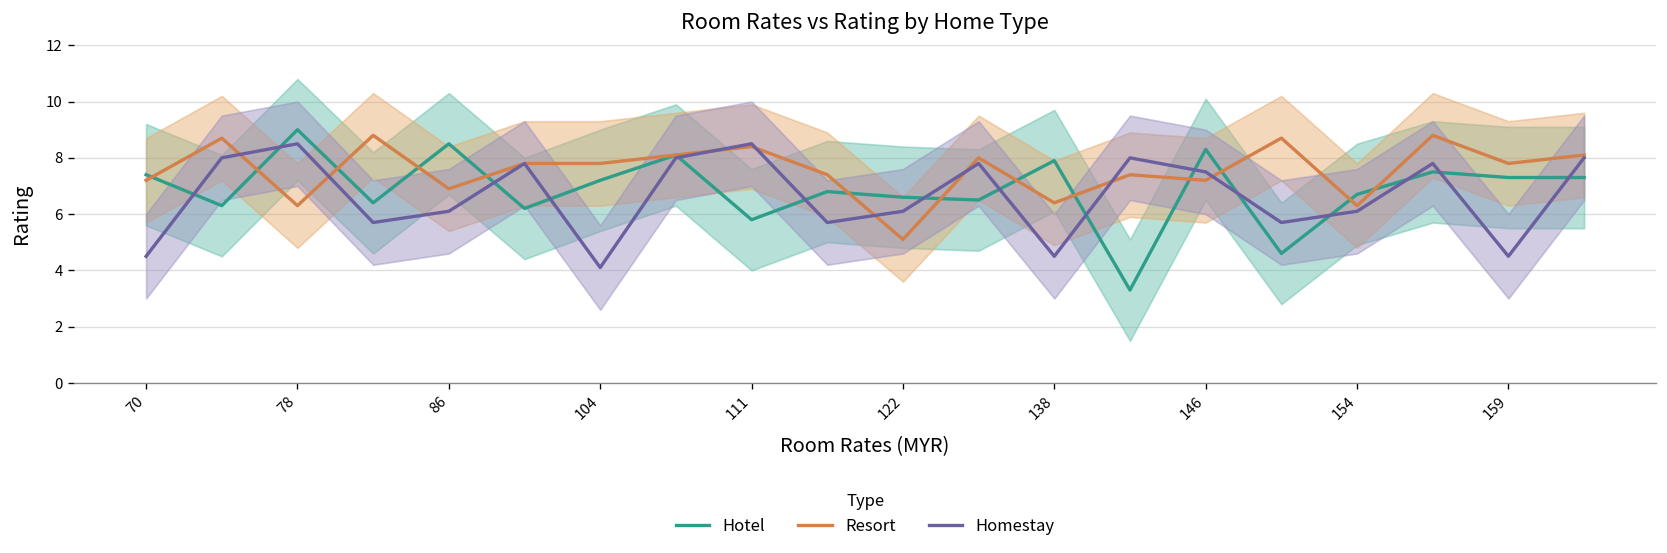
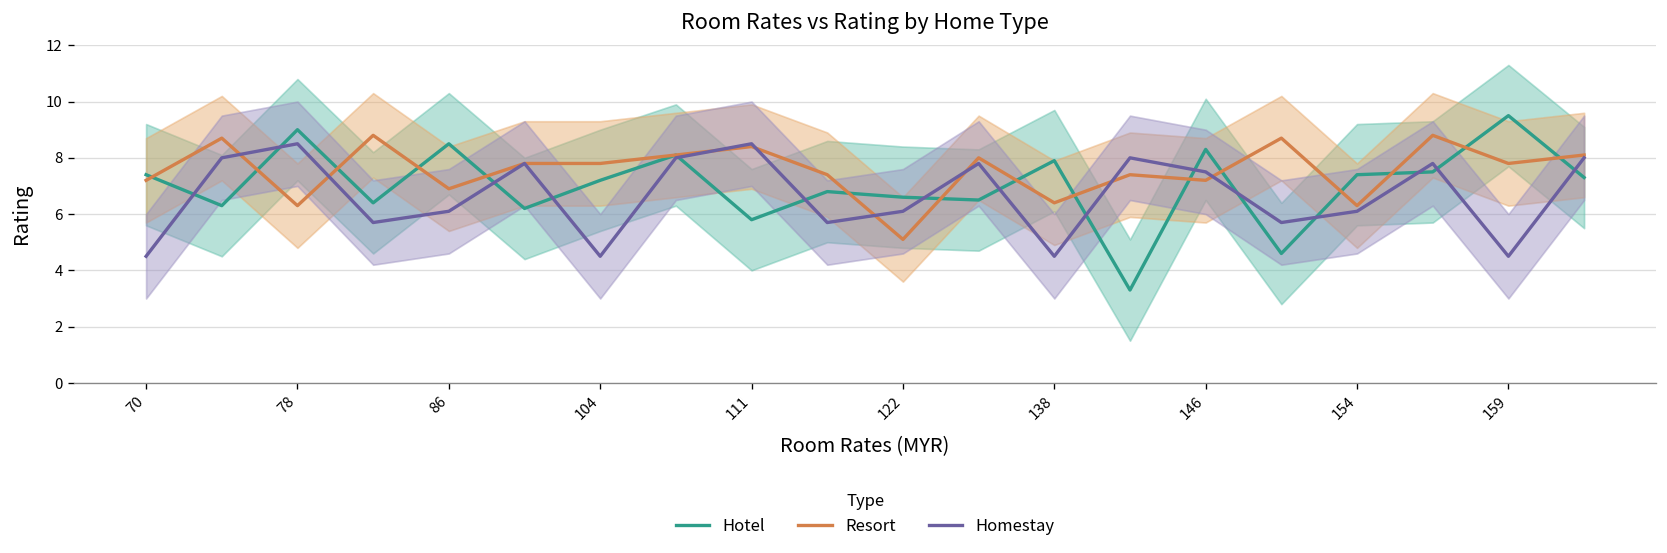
  {
    "Hotel": {
      "70": 7.4,
      "78": 9.0,
      "104": 7.2,
      "111": 5.8,
      "146": 8.3,
-     "154": 6.7,
-     "159": 7.3
+     "154": 7.4,
+     "159": 9.5
    },
    "Homestay": {
      "70": 4.5,
      "78": 8.5,
      "86": 6.1,
-     "104": 4.1,
+     "104": 4.5,
      "122": 6.1,
      "146": 7.5,
      "154": 6.1,
      "159": 4.5
    }
  }
